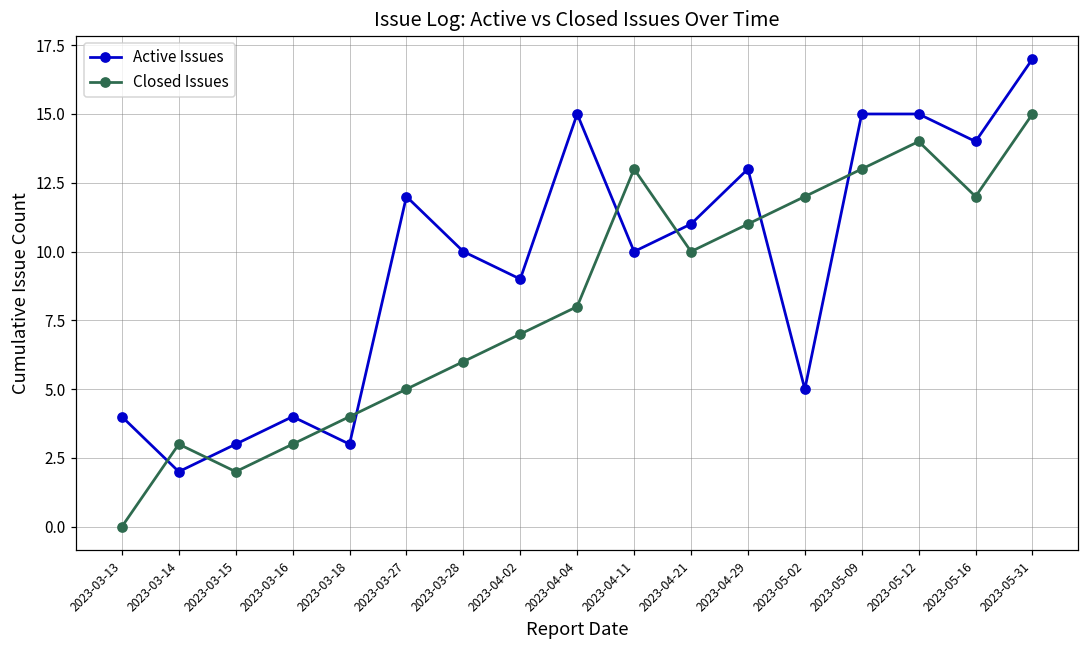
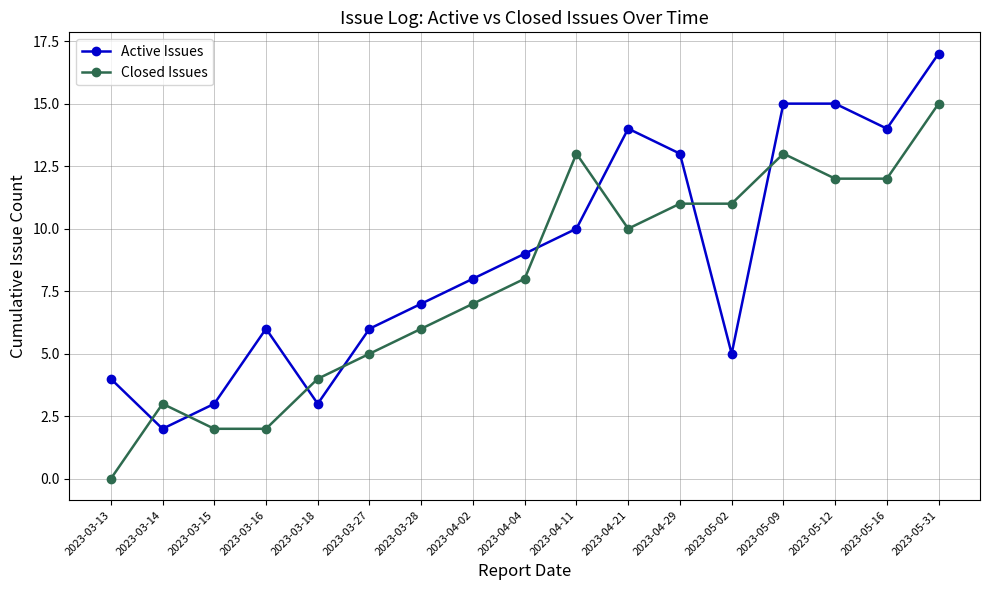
  {
    "Active Issues": {
      "2023-03-13": 4,
      "2023-03-14": 2,
      "2023-03-15": 3,
-     "2023-03-16": 4,
+     "2023-03-16": 6,
      "2023-03-18": 3,
-     "2023-03-27": 12,
-     "2023-03-28": 10,
-     "2023-04-02": 9,
-     "2023-04-04": 15,
+     "2023-03-27": 6,
+     "2023-03-28": 7,
+     "2023-04-02": 8,
+     "2023-04-04": 9,
      "2023-04-11": 10,
-     "2023-04-21": 11,
+     "2023-04-21": 14,
      "2023-04-29": 13,
      "2023-05-02": 5,
      "2023-05-09": 15,
      "2023-05-12": 15,
      "2023-05-16": 14,
      "2023-05-31": 17
    },
    "Closed Issues": {
      "2023-03-13": 0,
      "2023-03-14": 3,
      "2023-03-15": 2,
-     "2023-03-16": 3,
+     "2023-03-16": 2,
      "2023-03-18": 4,
      "2023-03-27": 5,
      "2023-03-28": 6,
      "2023-04-02": 7,
      "2023-04-04": 8,
      "2023-04-11": 13,
      "2023-04-21": 10,
      "2023-04-29": 11,
-     "2023-05-02": 12,
+     "2023-05-02": 11,
      "2023-05-09": 13,
-     "2023-05-12": 14,
+     "2023-05-12": 12,
      "2023-05-16": 12,
      "2023-05-31": 15
    }
  }
